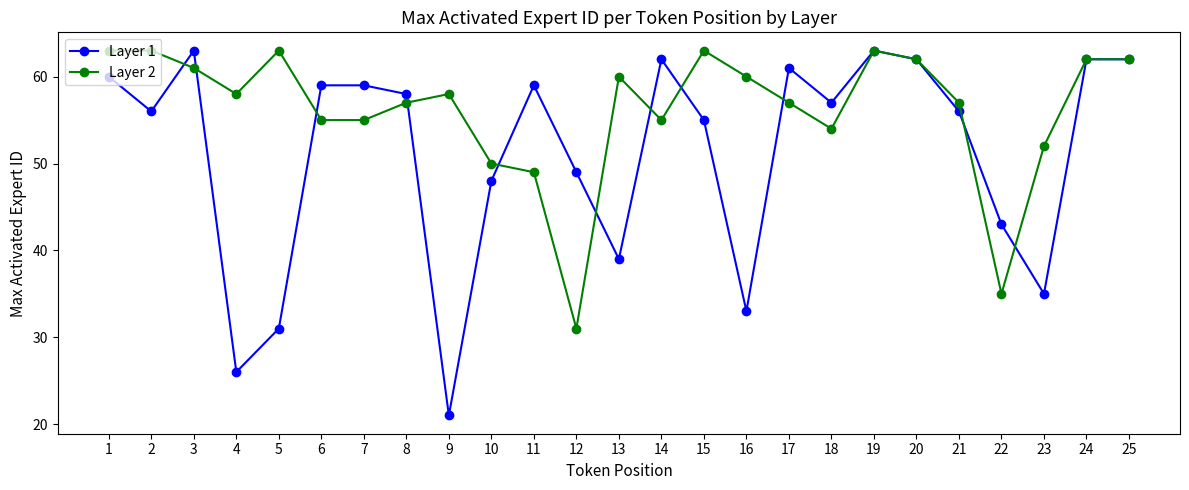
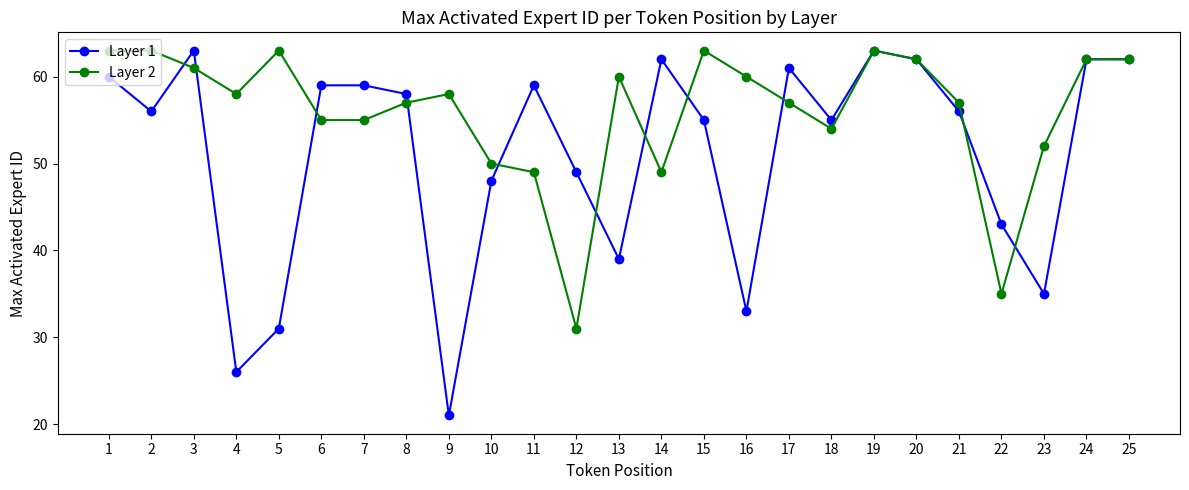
  {
    "Layer 1": {
      "2": 56,
      "3": 63,
      "4": 26,
      "5": 31,
      "6": 59,
      "7": 59,
      "8": 58,
      "9": 21,
      "10": 48,
      "11": 59,
      "12": 49,
      "13": 39,
      "14": 62,
      "15": 55,
      "16": 33,
      "17": 61,
-     "18": 57,
+     "18": 55,
      "21": 56,
      "22": 43,
      "23": 35
    },
    "Layer 2": {
      "3": 61,
      "4": 58,
      "5": 63,
      "6": 55,
      "7": 55,
      "8": 57,
      "9": 58,
      "10": 50,
      "11": 49,
      "12": 31,
      "13": 60,
-     "14": 55,
+     "14": 49,
      "15": 63,
      "16": 60,
      "17": 57,
      "18": 54,
      "21": 57,
      "22": 35,
      "23": 52
    }
  }
